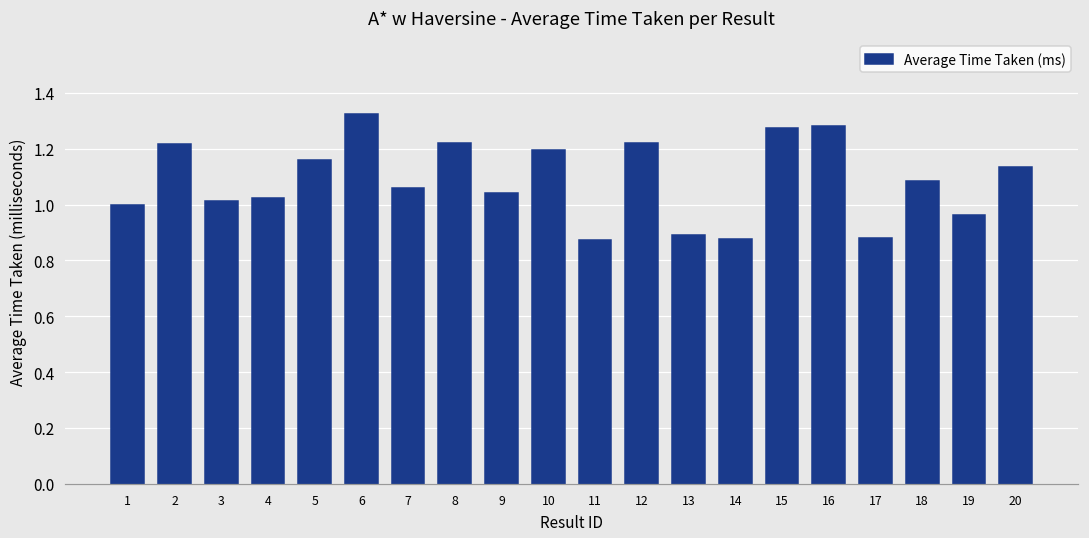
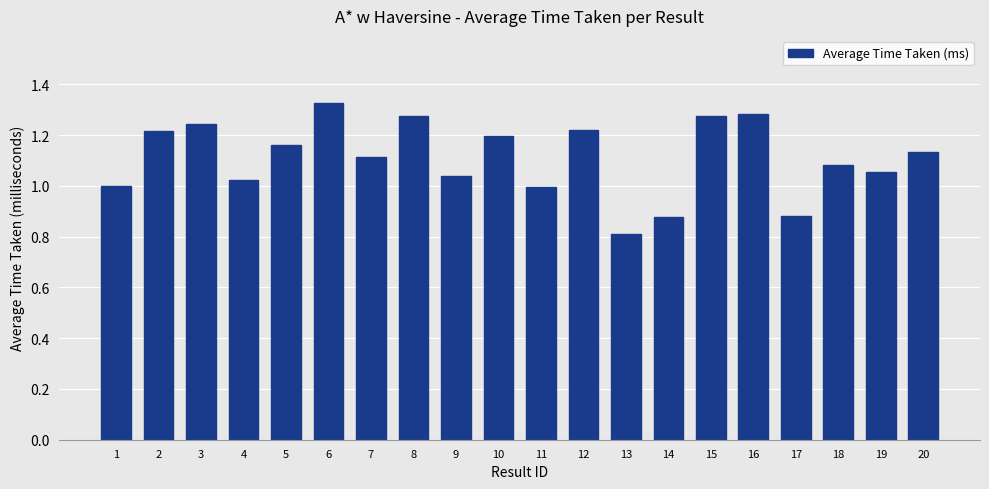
  {
    "1": 1.00,
    "2": 1.22,
-   "3": 1.01,
+   "3": 1.25,
    "4": 1.03,
    "5": 1.16,
    "6": 1.33,
-   "7": 1.06,
-   "8": 1.22,
+   "7": 1.12,
+   "8": 1.28,
    "9": 1.04,
    "10": 1.20,
-   "11": 0.88,
+   "11": 1.00,
    "12": 1.22,
-   "13": 0.89,
+   "13": 0.81,
    "14": 0.88,
    "15": 1.28,
    "16": 1.28,
    "17": 0.88,
    "18": 1.08,
-   "19": 0.96,
+   "19": 1.05,
    "20": 1.13
  }
